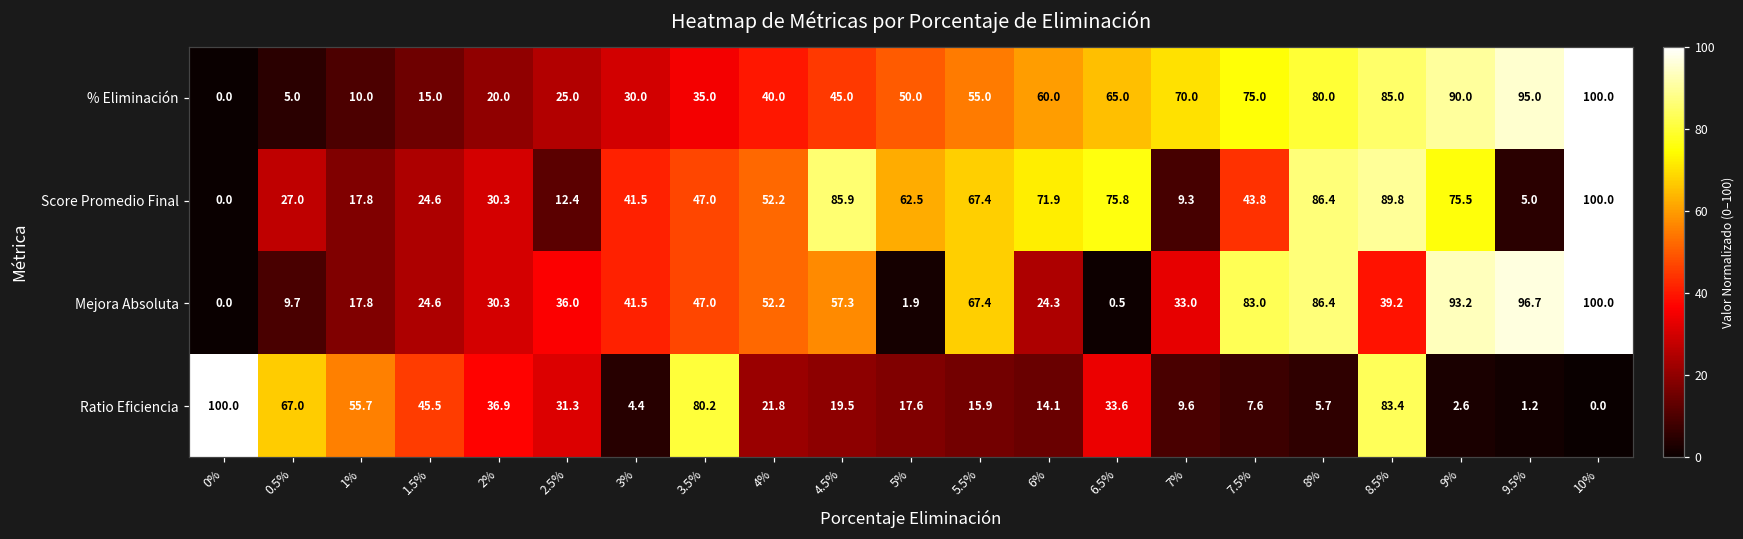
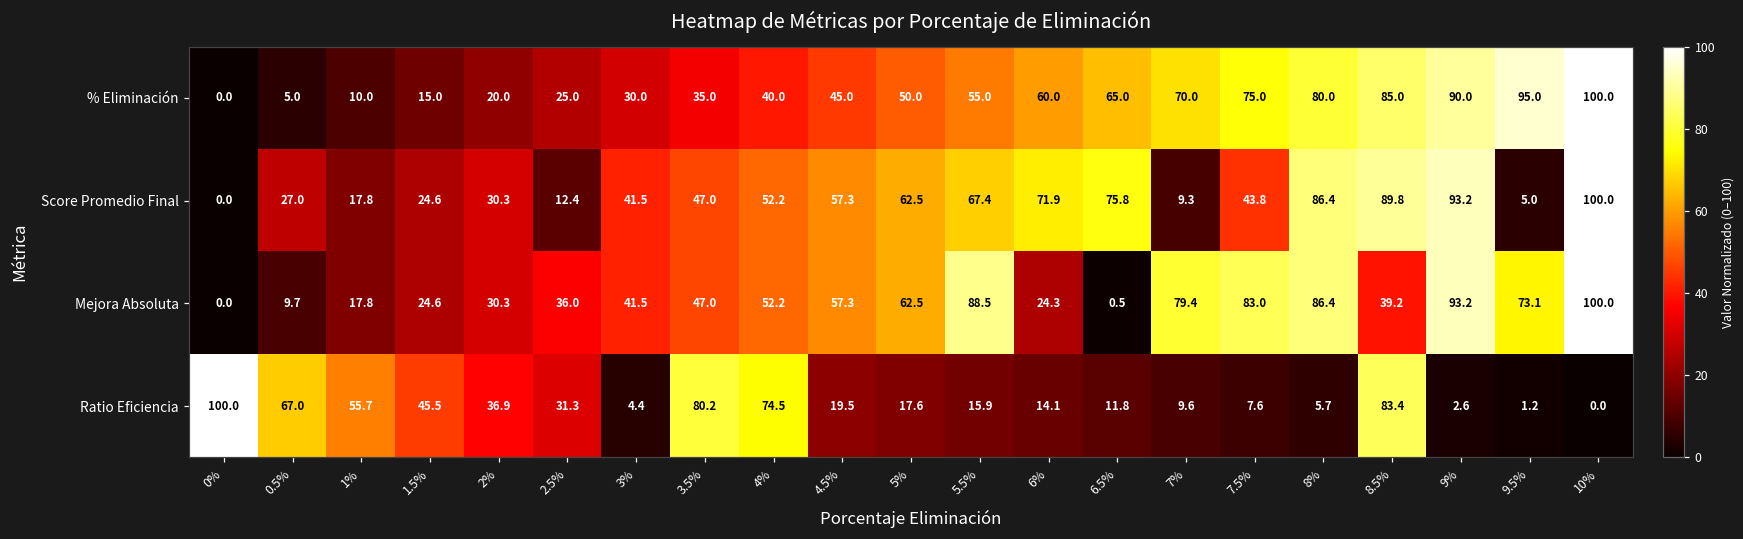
  {
    "% Eliminación": {
      "0%": 0.0,
      "0.5%": 5.0,
      "1%": 10.0,
      "1.5%": 15.0,
      "2%": 20.0,
      "2.5%": 25.0,
      "3%": 30.0,
      "3.5%": 35.0,
      "4%": 40.0,
      "4.5%": 45.0,
      "5%": 50.0,
      "5.5%": 55.0,
      "6%": 60.0,
      "6.5%": 65.0,
      "7%": 70.0,
      "7.5%": 75.0,
      "8%": 80.0,
      "8.5%": 85.0,
      "9%": 90.0,
      "9.5%": 95.0,
      "10%": 100.0
    },
    "Score Promedio Final": {
      "0%": 0.0,
      "0.5%": 27.0,
      "1%": 17.8,
      "1.5%": 24.6,
      "2%": 30.3,
      "2.5%": 12.4,
      "3%": 41.5,
      "3.5%": 47.0,
      "4%": 52.2,
-     "4.5%": 85.9,
+     "4.5%": 57.3,
      "5%": 62.5,
      "5.5%": 67.4,
      "6%": 71.9,
      "6.5%": 75.8,
      "7%": 9.3,
      "7.5%": 43.8,
      "8%": 86.4,
      "8.5%": 89.8,
-     "9%": 75.5,
+     "9%": 93.2,
      "9.5%": 5.0,
      "10%": 100.0
    },
    "Mejora Absoluta": {
      "0%": 0.0,
      "0.5%": 9.7,
      "1%": 17.8,
      "1.5%": 24.6,
      "2%": 30.3,
      "2.5%": 36.0,
      "3%": 41.5,
      "3.5%": 47.0,
      "4%": 52.2,
      "4.5%": 57.3,
-     "5%": 1.9,
-     "5.5%": 67.4,
+     "5%": 62.5,
+     "5.5%": 88.5,
      "6%": 24.3,
      "6.5%": 0.5,
-     "7%": 33.0,
+     "7%": 79.4,
      "7.5%": 83.0,
      "8%": 86.4,
      "8.5%": 39.2,
      "9%": 93.2,
-     "9.5%": 96.7,
+     "9.5%": 73.1,
      "10%": 100.0
    },
    "Ratio Eficiencia": {
      "0%": 100.0,
      "0.5%": 67.0,
      "1%": 55.7,
      "1.5%": 45.5,
      "2%": 36.9,
      "2.5%": 31.3,
      "3%": 4.4,
      "3.5%": 80.2,
-     "4%": 21.8,
+     "4%": 74.5,
      "4.5%": 19.5,
      "5%": 17.6,
      "5.5%": 15.9,
      "6%": 14.1,
-     "6.5%": 33.6,
+     "6.5%": 11.8,
      "7%": 9.6,
      "7.5%": 7.6,
      "8%": 5.7,
      "8.5%": 83.4,
      "9%": 2.6,
      "9.5%": 1.2,
      "10%": 0.0
    }
  }
